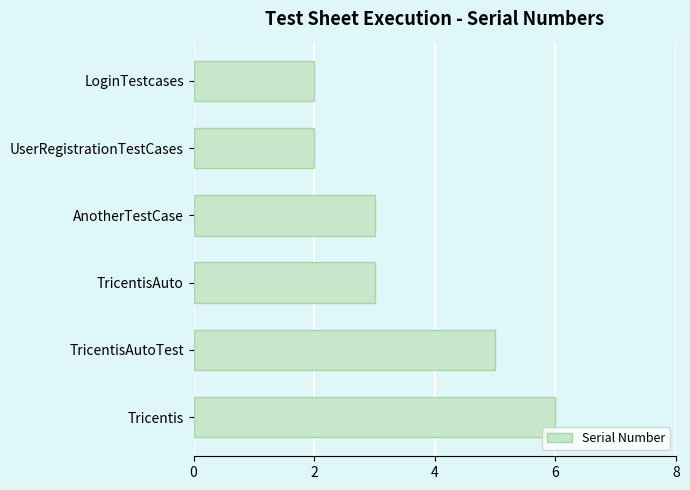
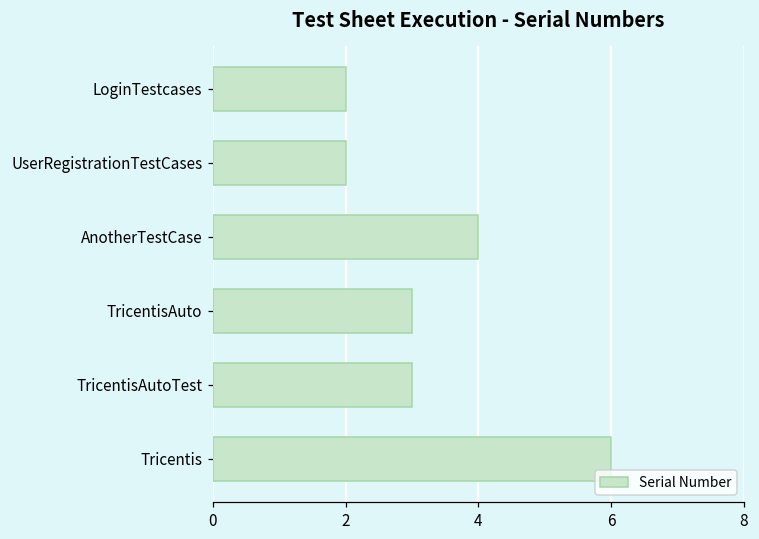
  {
    "LoginTestcases": 2,
    "UserRegistrationTestCases": 2,
-   "AnotherTestCase": 3,
+   "AnotherTestCase": 4,
    "TricentisAuto": 3,
-   "TricentisAutoTest": 5,
+   "TricentisAutoTest": 3,
    "Tricentis": 6
  }
